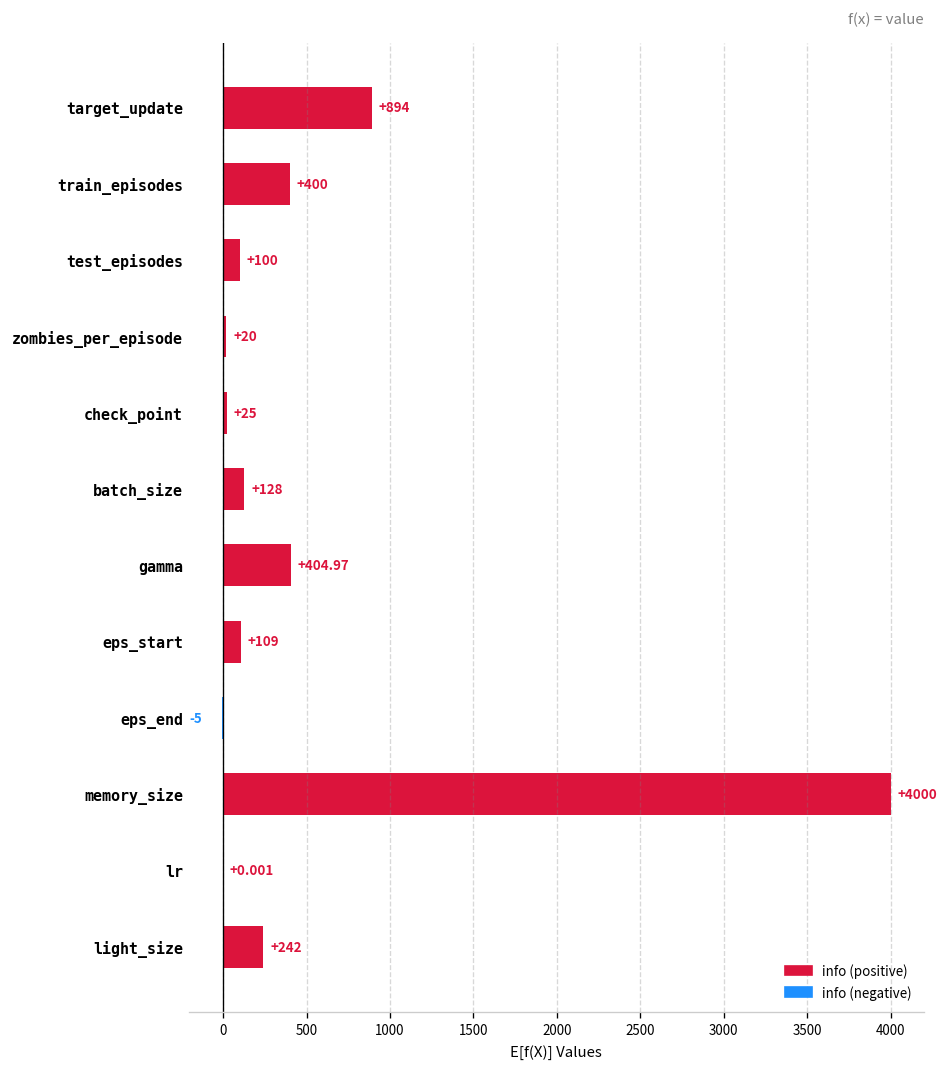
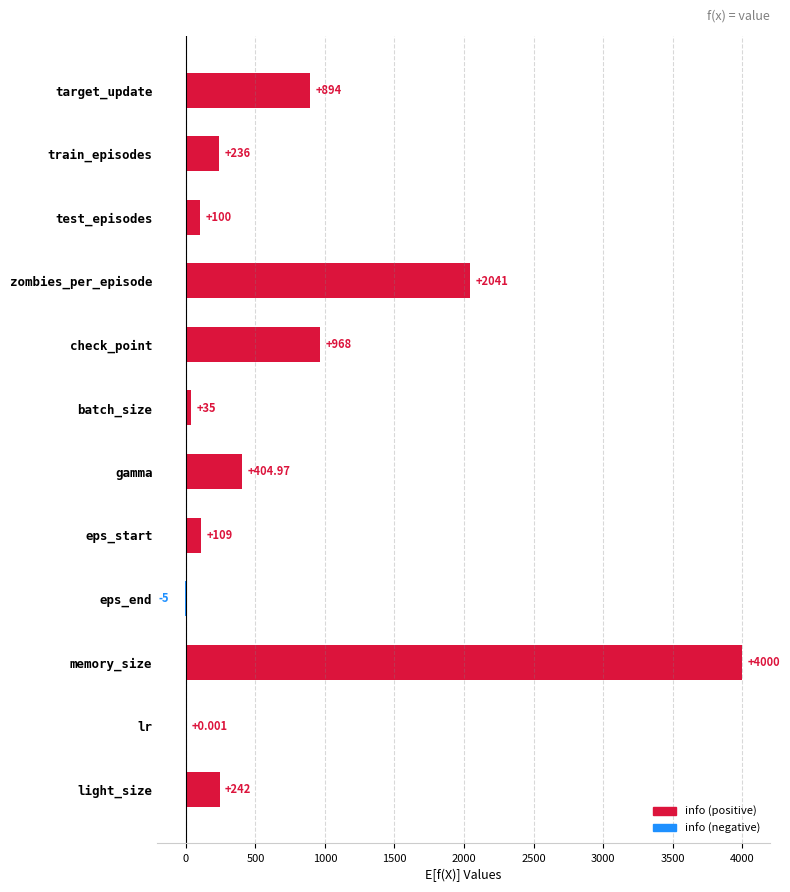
  {
    "target_update": "+894",
-   "train_episodes": "+400",
+   "train_episodes": "+236",
    "test_episodes": "+100",
-   "zombies_per_episode": "+20",
-   "check_point": "+25",
-   "batch_size": "+128",
+   "zombies_per_episode": "+2041",
+   "check_point": "+968",
+   "batch_size": "+35",
    "gamma": "+404.97",
    "eps_start": "+109",
    "eps_end": "-5",
    "memory_size": "+4000",
    "lr": "+0.001",
    "light_size": "+242"
  }
